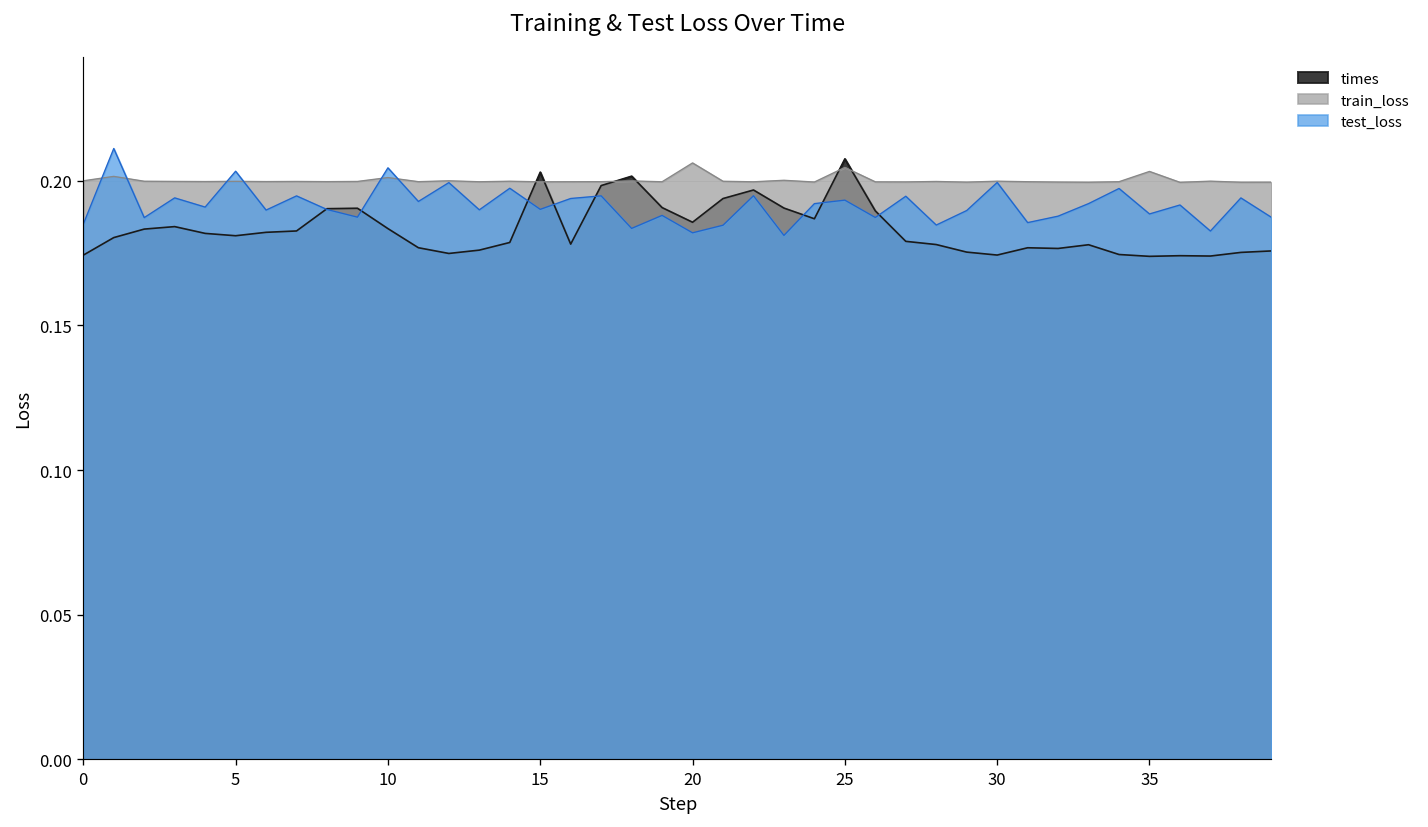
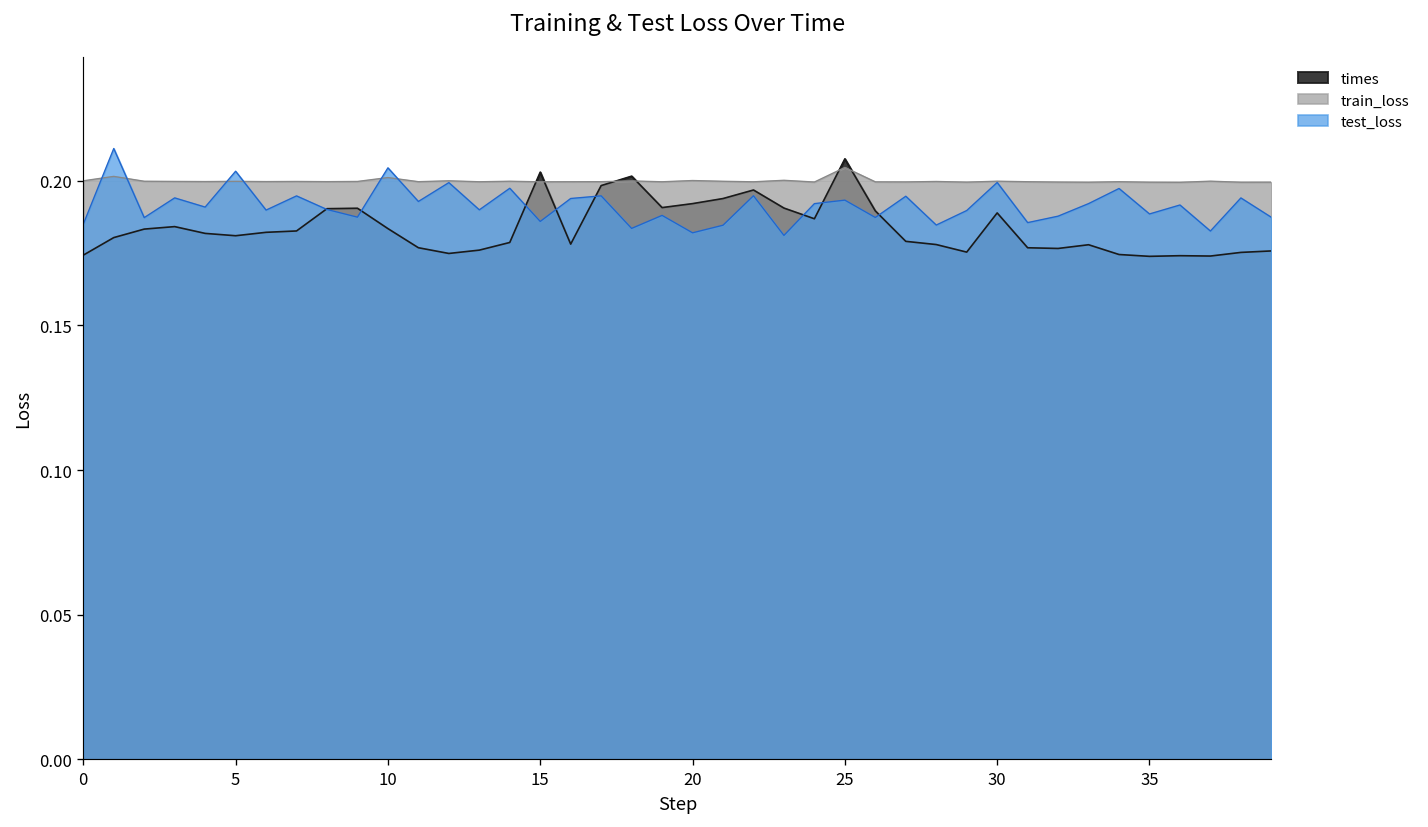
  {
    "times": {
      "0": 0.174,
      "5": 0.181,
      "10": 0.183,
      "15": 0.203,
-     "20": 0.186,
+     "20": 0.192,
      "25": 0.208,
-     "30": 0.174,
+     "30": 0.189,
      "35": 0.174
    },
    "train_loss": {
      "0": 0.200,
      "5": 0.200,
      "10": 0.201,
      "15": 0.200,
-     "20": 0.206,
+     "20": 0.200,
      "25": 0.205,
-     "35": 0.203
+     "35": 0.200
    },
    "test_loss": {
      "0": 0.185,
      "5": 0.203,
      "10": 0.204,
-     "15": 0.190,
+     "15": 0.186,
      "20": 0.182,
      "25": 0.193,
      "35": 0.189
    }
  }
